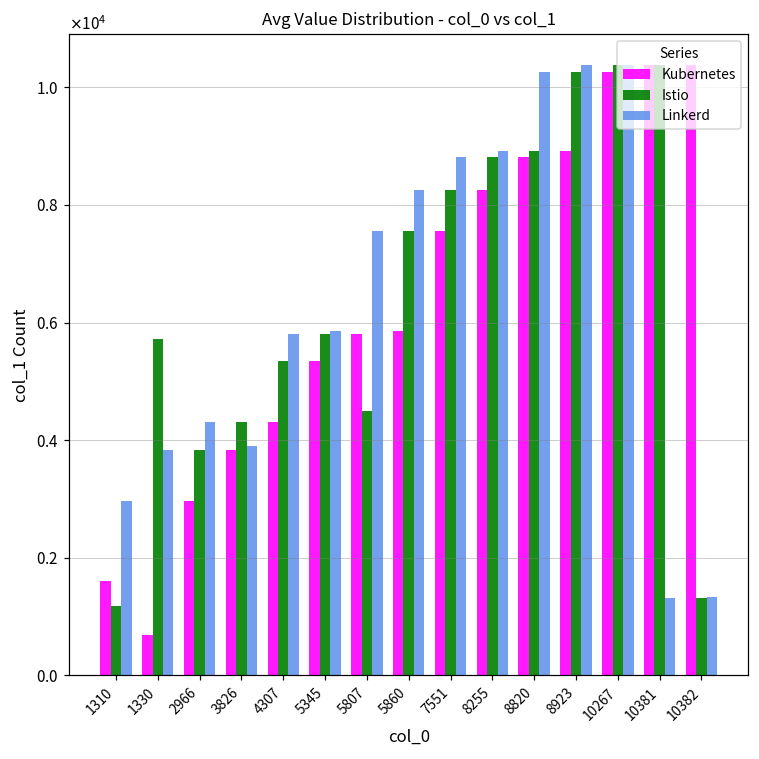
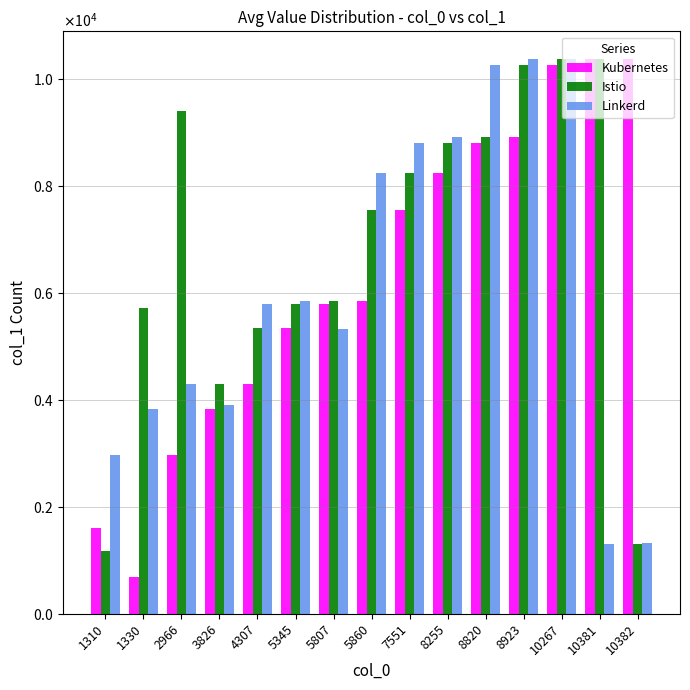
  {
    "Kubernetes": {
      "1310": 1600,
      "1330": 700,
      "2966": 3000,
      "3826": 3800,
      "4307": 4300,
      "5345": 5300,
      "5807": 5800,
      "5860": 5900,
      "7551": 7600,
      "8255": 8300,
      "8820": 8800,
      "8923": 8900,
      "10267": 10300
    },
    "Istio": {
      "1310": 1200,
      "1330": 5700,
-     "2966": 3800,
+     "2966": 9400,
      "3826": 4300,
      "4307": 5300,
      "5345": 5800,
-     "5807": 4500,
+     "5807": 5900,
      "5860": 7600,
      "7551": 8300,
      "8255": 8800,
      "8820": 8900,
      "8923": 10300,
      "10267": 10400,
      "10382": 1300
    },
    "Linkerd": {
      "1310": 3000,
      "1330": 3800,
      "2966": 4300,
      "3826": 3900,
      "4307": 5800,
      "5345": 5900,
-     "5807": 7600,
+     "5807": 5300,
      "5860": 8300,
      "7551": 8800,
      "8255": 8900,
      "8820": 10300,
      "8923": 10400,
      "10381": 1300,
      "10382": 1300
    }
  }
